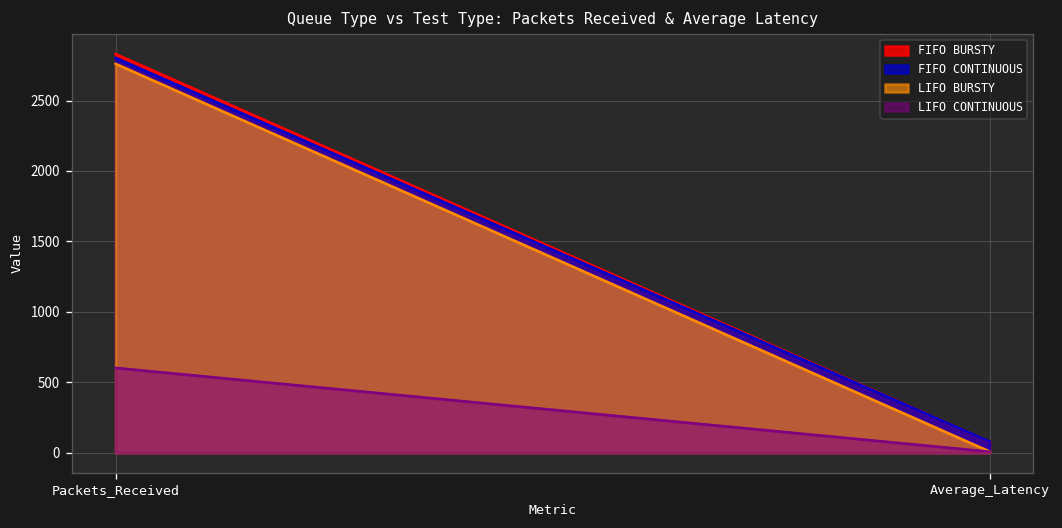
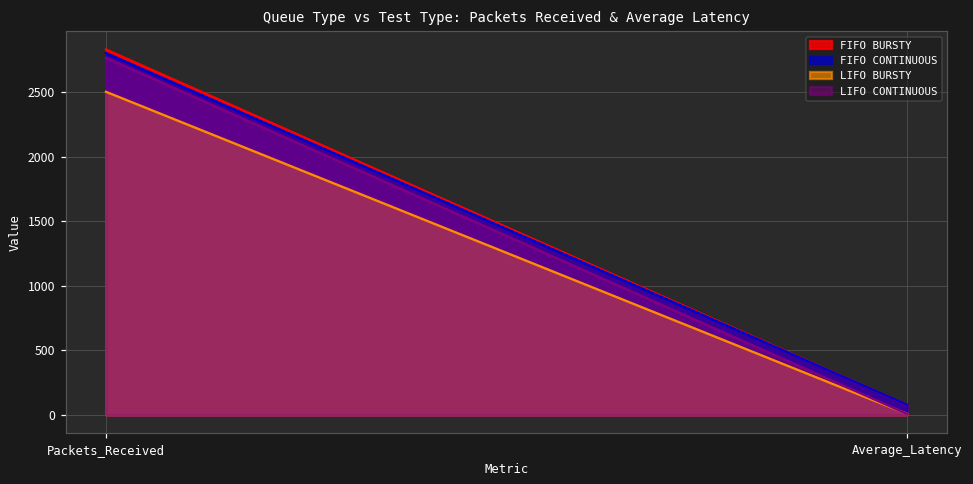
  {
    "FIFO BURSTY": {
      "Packets_Received": 2830
    },
    "FIFO CONTINUOUS": {
      "Packets_Received": 2800
    },
    "LIFO BURSTY": {
-     "Packets_Received": 2760
+     "Packets_Received": 2500
    },
    "LIFO CONTINUOUS": {
-     "Packets_Received": 600
+     "Packets_Received": 2770
    }
  }
